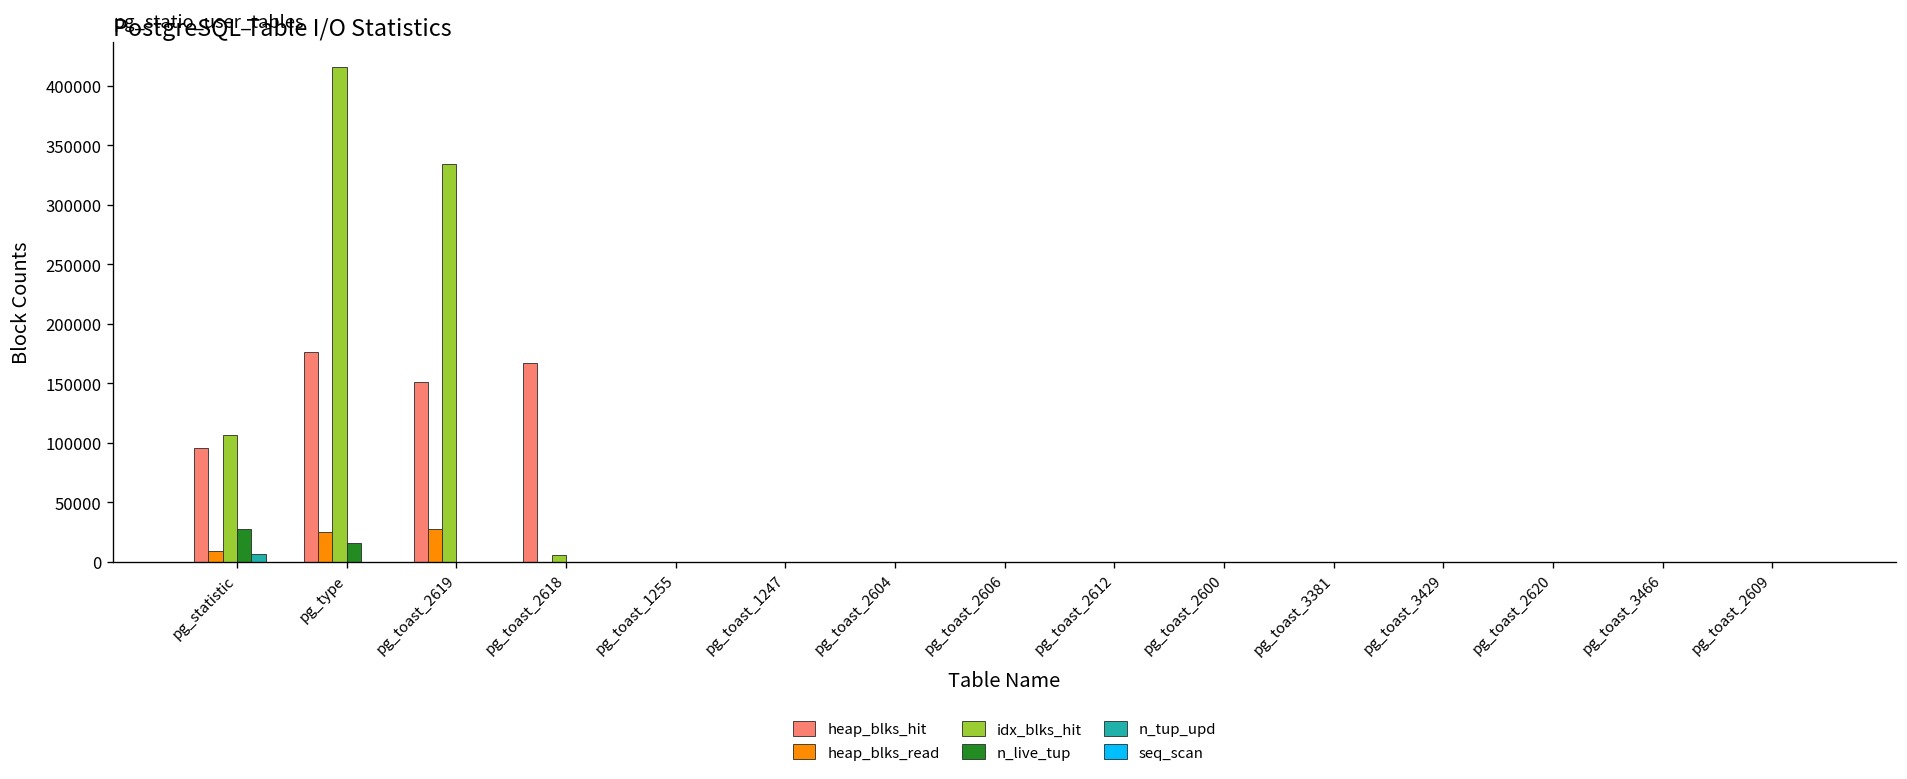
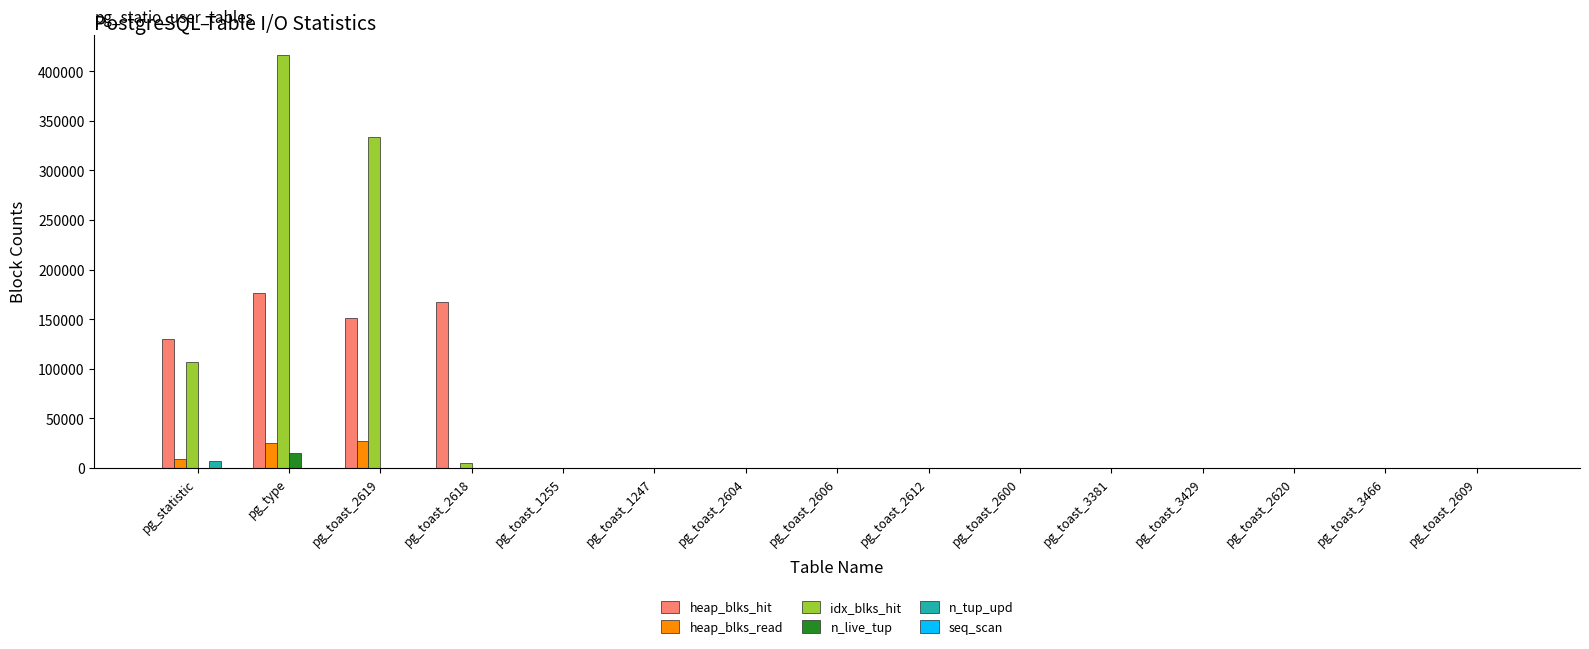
  {
    "heap_blks_hit": {
-     "pg_statistic": 100000,
+     "pg_statistic": 130000,
      "pg_type": 180000,
      "pg_toast_2619": 150000,
      "pg_toast_2618": 170000,
      "pg_toast_1255": 0,
      "pg_toast_1247": 0,
      "pg_toast_2604": 0,
      "pg_toast_2606": 0,
      "pg_toast_2612": 0,
      "pg_toast_2600": 0,
      "pg_toast_3381": 0,
      "pg_toast_3429": 0,
      "pg_toast_2620": 0,
      "pg_toast_3466": 0,
      "pg_toast_2609": 0
    },
    "heap_blks_read": {
      "pg_statistic": 10000,
      "pg_type": 30000,
      "pg_toast_2619": 30000,
      "pg_toast_1255": 0,
      "pg_toast_1247": 0,
      "pg_toast_2604": 0,
      "pg_toast_2606": 0,
      "pg_toast_2612": 0,
      "pg_toast_2600": 0,
      "pg_toast_3381": 0,
      "pg_toast_3429": 0,
      "pg_toast_2620": 0,
      "pg_toast_3466": 0,
      "pg_toast_2609": 0
    },
    "idx_blks_hit": {
      "pg_statistic": 110000,
      "pg_type": 420000,
      "pg_toast_2619": 330000,
      "pg_toast_2618": 10000,
      "pg_toast_1255": 0,
      "pg_toast_1247": 0,
      "pg_toast_2604": 0,
      "pg_toast_2606": 0,
      "pg_toast_2612": 0,
      "pg_toast_2600": 0,
      "pg_toast_3381": 0,
      "pg_toast_3429": 0,
      "pg_toast_2620": 0,
      "pg_toast_3466": 0,
      "pg_toast_2609": 0
    },
    "n_live_tup": {
-     "pg_statistic": 30000,
+     "pg_statistic": 0,
      "pg_type": 20000,
      "pg_toast_2618": 0,
      "pg_toast_1255": 0,
      "pg_toast_1247": 0,
      "pg_toast_2604": 0,
      "pg_toast_2606": 0,
      "pg_toast_2612": 0,
      "pg_toast_2600": 0,
      "pg_toast_3381": 0,
      "pg_toast_3429": 0,
      "pg_toast_2620": 0,
      "pg_toast_3466": 0,
      "pg_toast_2609": 0
    },
    "n_tup_upd": {
      "pg_statistic": 10000,
      "pg_type": 0,
      "pg_toast_2619": 0,
      "pg_toast_2618": 0,
      "pg_toast_1255": 0,
      "pg_toast_1247": 0,
      "pg_toast_2604": 0,
      "pg_toast_2606": 0,
      "pg_toast_2612": 0,
      "pg_toast_2600": 0,
      "pg_toast_3381": 0,
      "pg_toast_3429": 0,
      "pg_toast_2620": 0,
      "pg_toast_3466": 0,
      "pg_toast_2609": 0
    },
    "seq_scan": {
      "pg_statistic": 0,
      "pg_type": 0,
      "pg_toast_2619": 0,
      "pg_toast_2618": 0,
      "pg_toast_1255": 0,
      "pg_toast_1247": 0,
      "pg_toast_2604": 0,
      "pg_toast_2606": 0,
      "pg_toast_2612": 0,
      "pg_toast_2600": 0,
      "pg_toast_3381": 0,
      "pg_toast_3429": 0,
      "pg_toast_2620": 0,
      "pg_toast_3466": 0,
      "pg_toast_2609": 0
    }
  }
